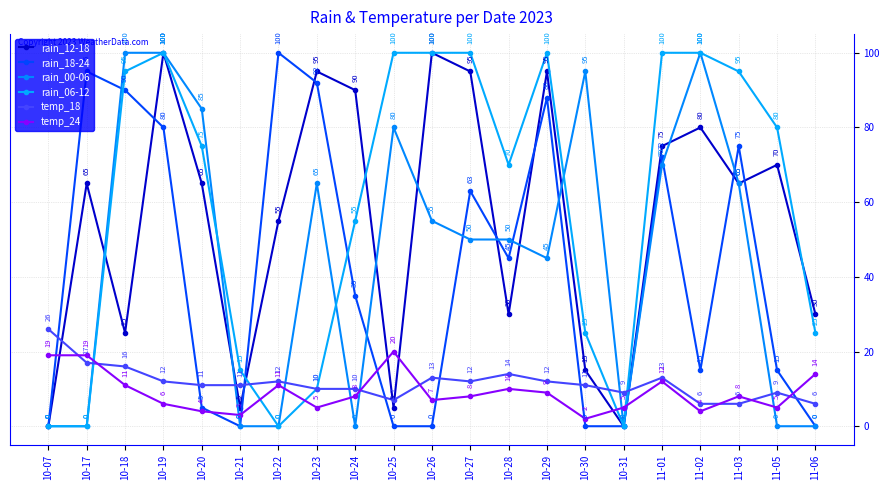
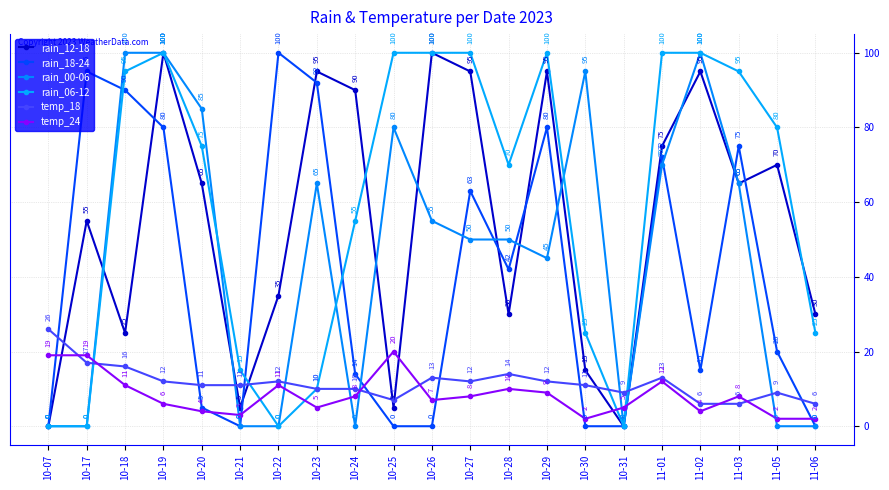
  {
    "rain_12-18": {
-     "10-17": 65,
+     "10-17": 55,
      "10-18": 25,
      "10-20": 65,
      "10-21": 5,
-     "10-22": 55,
+     "10-22": 35,
      "10-23": 95,
      "10-24": 90,
      "10-28": 30,
      "10-30": 15,
      "11-01": 75,
-     "11-02": 80,
+     "11-02": 95,
      "11-05": 70,
      "11-06": 30
    },
    "rain_18-24": {
      "10-19": 80,
      "10-20": 5,
      "10-22": 100,
-     "10-24": 35,
+     "10-24": 14,
      "10-25": 0,
      "10-26": 0,
      "10-27": 63,
-     "10-28": 45,
-     "10-29": 88,
+     "10-28": 42,
+     "10-29": 80,
      "11-02": 15,
      "11-03": 75,
-     "11-05": 15
+     "11-05": 20
    },
    "temp_18": {
      "10-07": 26,
      "10-18": 16,
      "10-19": 12,
      "10-20": 11,
      "10-24": 10,
      "10-25": 7,
      "10-26": 13,
      "10-27": 12,
      "10-28": 14,
      "10-29": 12,
      "10-31": 9,
      "11-02": 6,
      "11-05": 9,
      "11-06": 6
    },
    "temp_24": {
      "10-07": 19,
      "10-17": 19,
      "10-19": 6,
      "10-20": 4,
      "10-23": 5,
      "10-25": 20,
      "10-26": 7,
      "10-27": 8,
      "10-30": 2,
      "10-31": 5,
      "11-03": 8,
-     "11-05": 5,
-     "11-06": 14
+     "11-05": 2,
+     "11-06": 2
    }
  }
